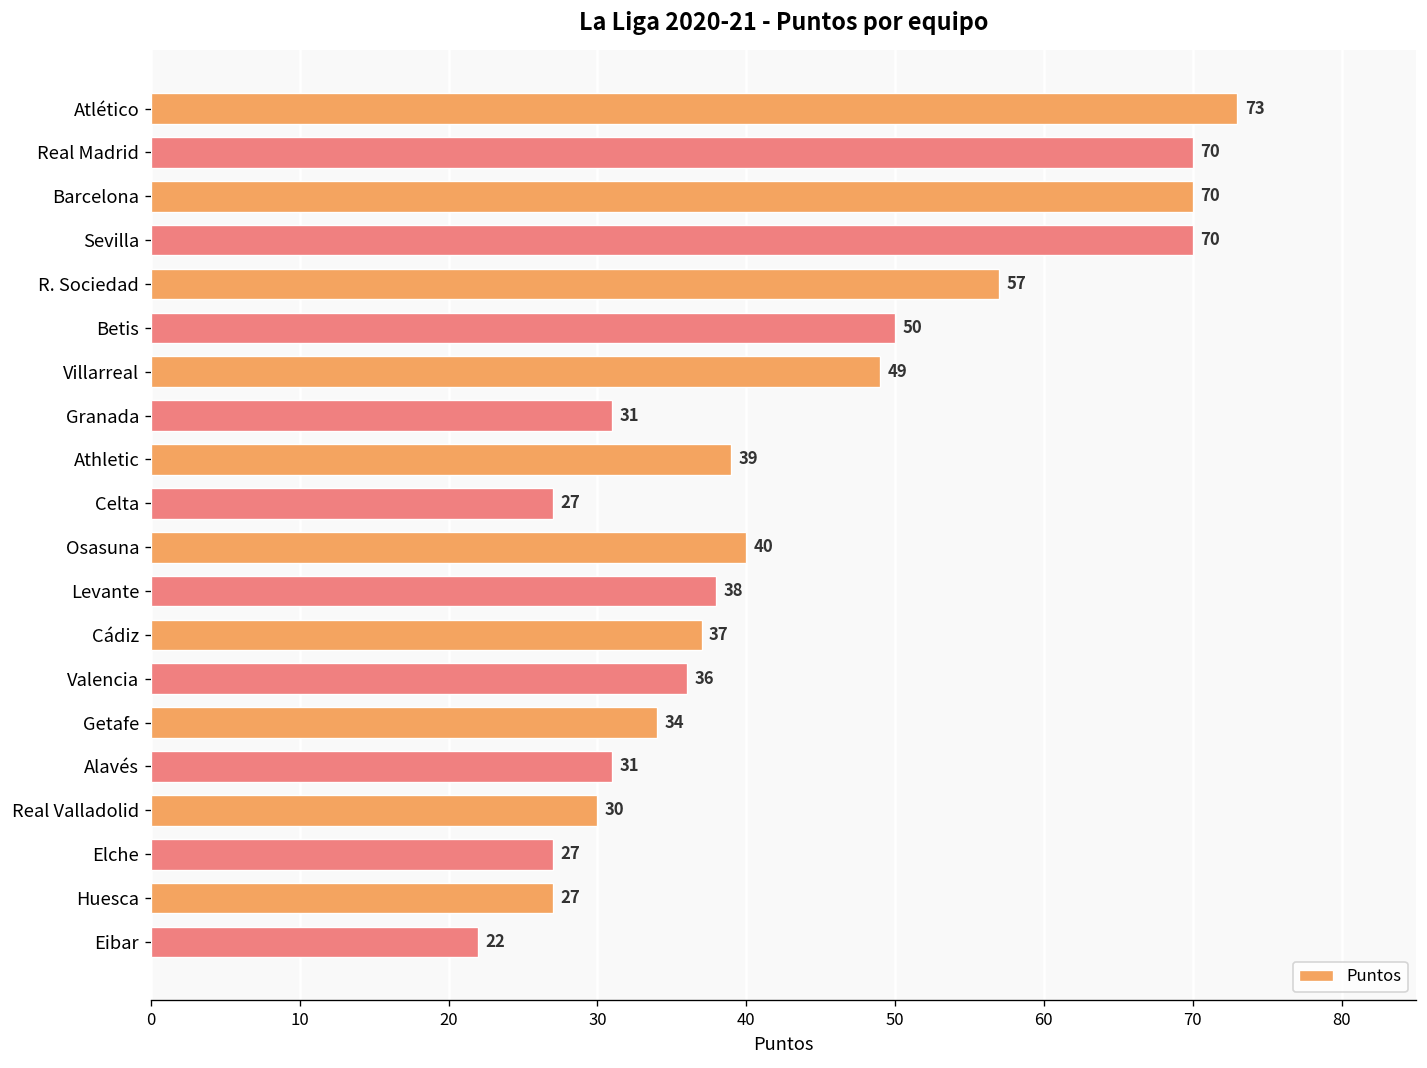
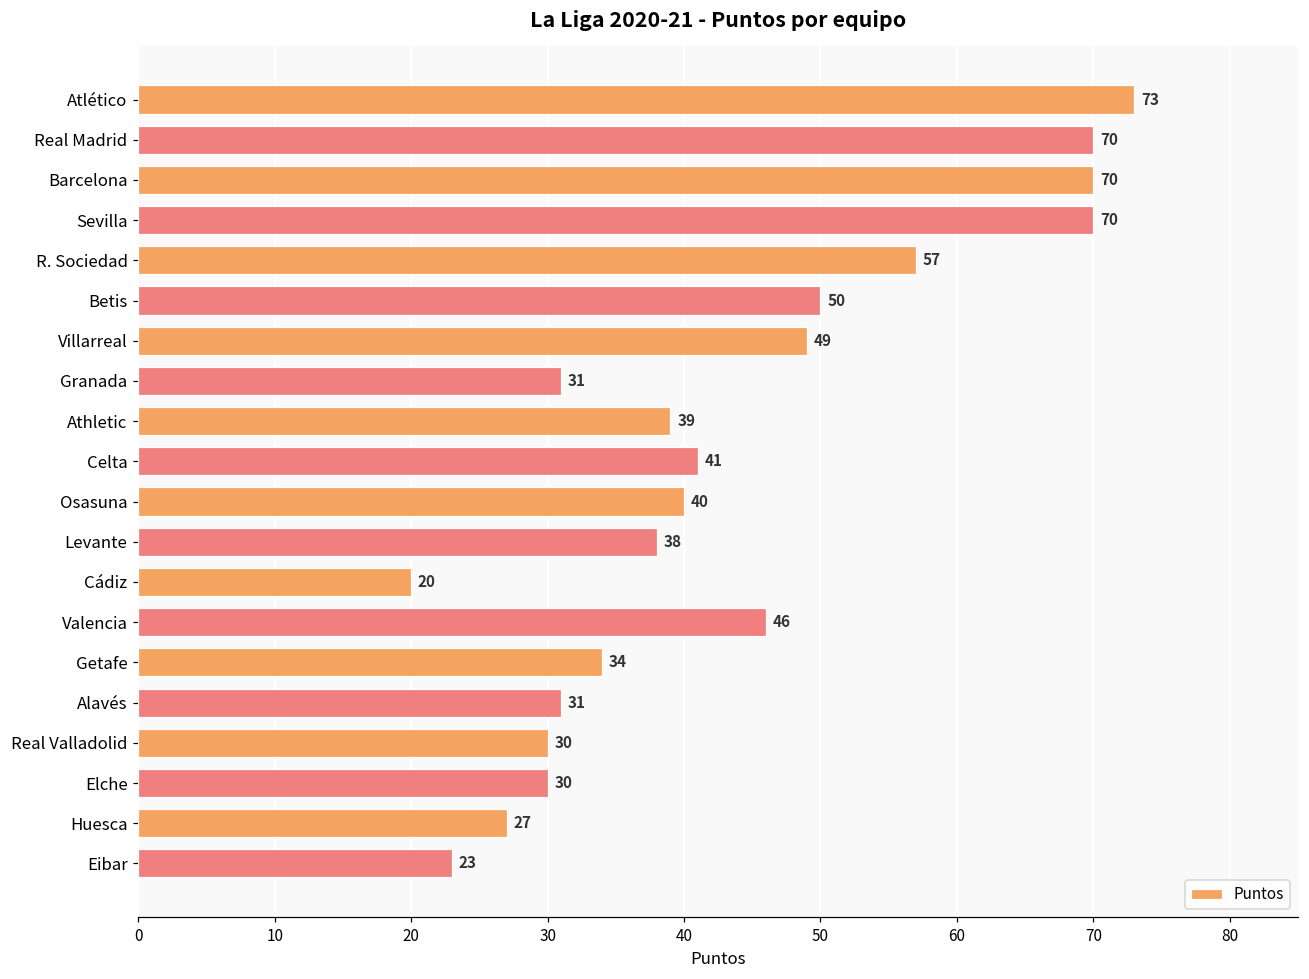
  {
    "Atlético": 73,
    "Real Madrid": 70,
    "Barcelona": 70,
    "Sevilla": 70,
    "R. Sociedad": 57,
    "Betis": 50,
    "Villarreal": 49,
    "Granada": 31,
    "Athletic": 39,
-   "Celta": 27,
+   "Celta": 41,
    "Osasuna": 40,
    "Levante": 38,
-   "Cádiz": 37,
-   "Valencia": 36,
+   "Cádiz": 20,
+   "Valencia": 46,
    "Getafe": 34,
    "Alavés": 31,
    "Real Valladolid": 30,
-   "Elche": 27,
+   "Elche": 30,
    "Huesca": 27,
-   "Eibar": 22
+   "Eibar": 23
  }
